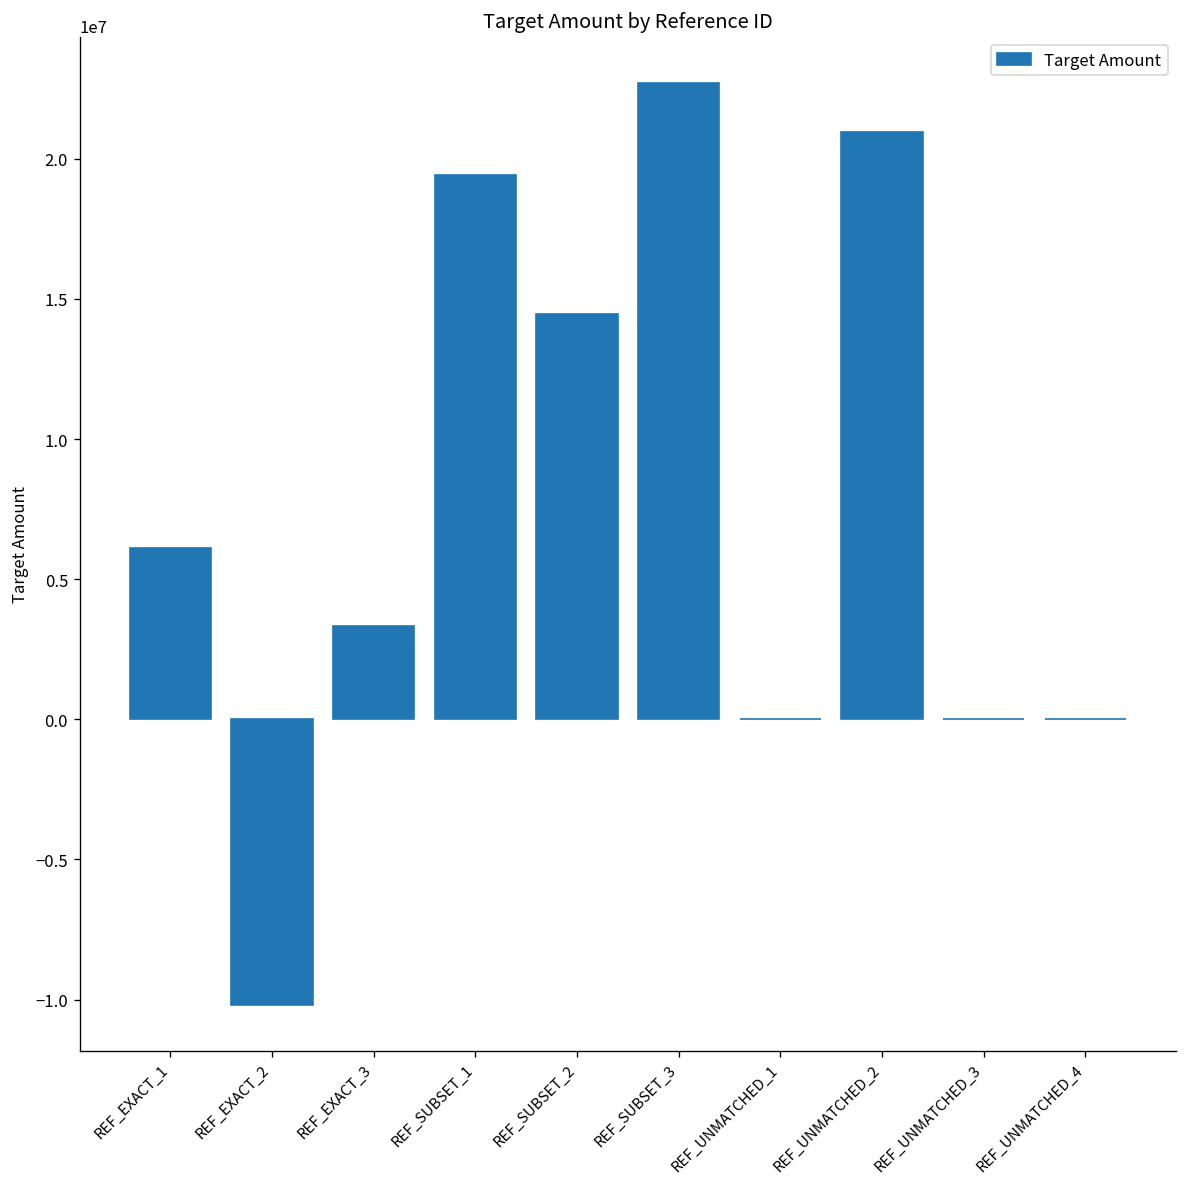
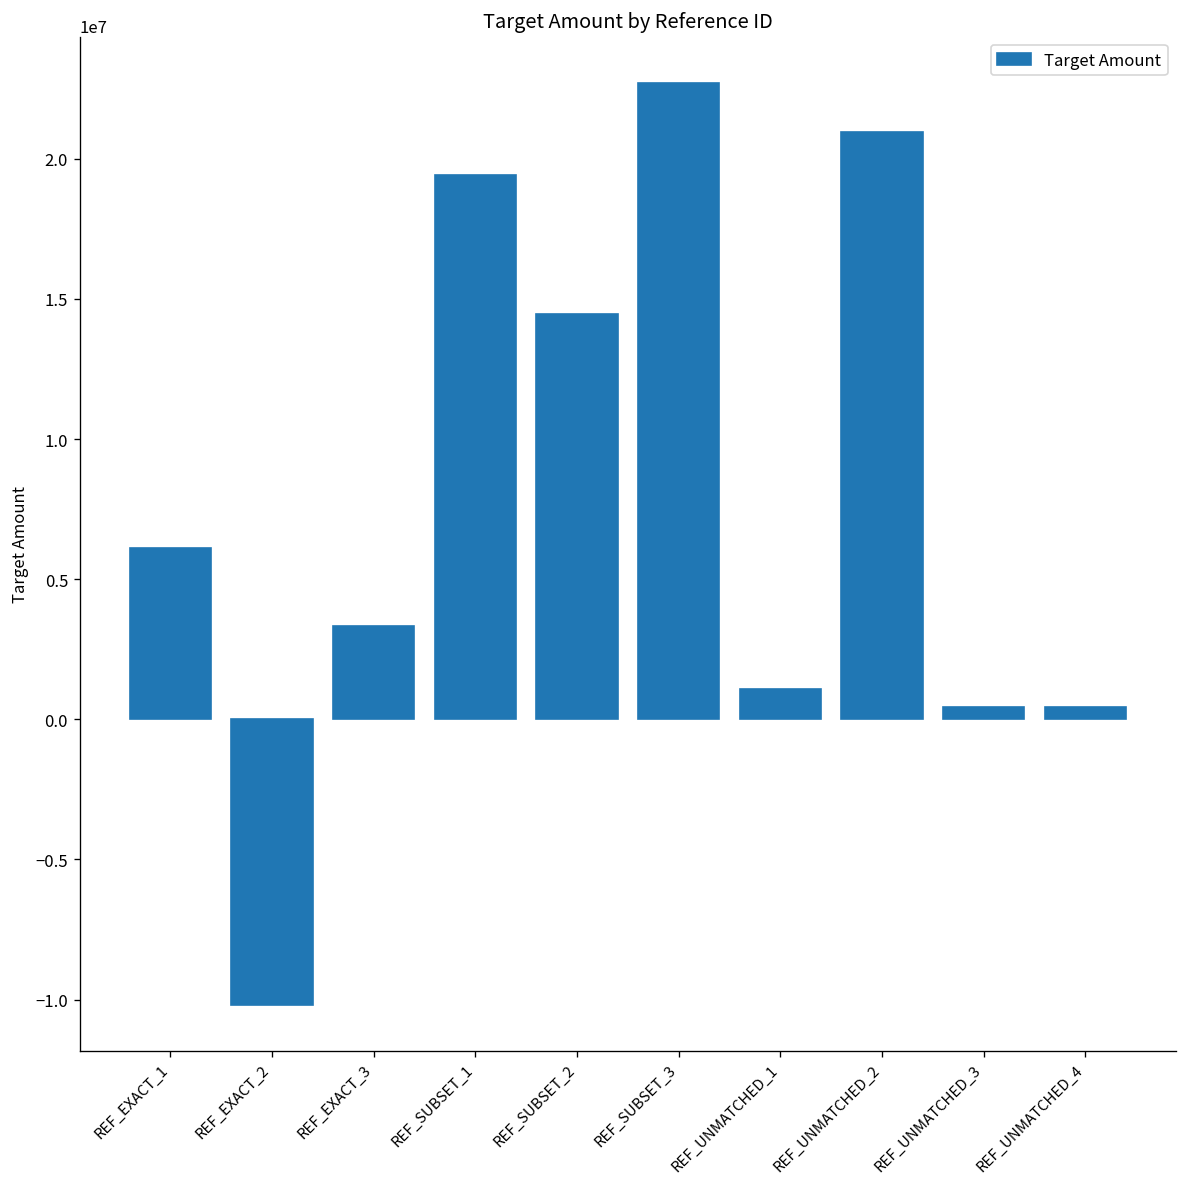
  {
    "REF_EXACT_1": 6100000,
    "REF_EXACT_2": -10200000,
    "REF_EXACT_3": 3300000,
    "REF_SUBSET_1": 19400000,
    "REF_SUBSET_2": 14500000,
    "REF_SUBSET_3": 22700000,
-   "REF_UNMATCHED_1": 0,
+   "REF_UNMATCHED_1": 1100000,
    "REF_UNMATCHED_2": 21000000,
-   "REF_UNMATCHED_3": 0,
-   "REF_UNMATCHED_4": 0
+   "REF_UNMATCHED_3": 400000,
+   "REF_UNMATCHED_4": 400000
  }
